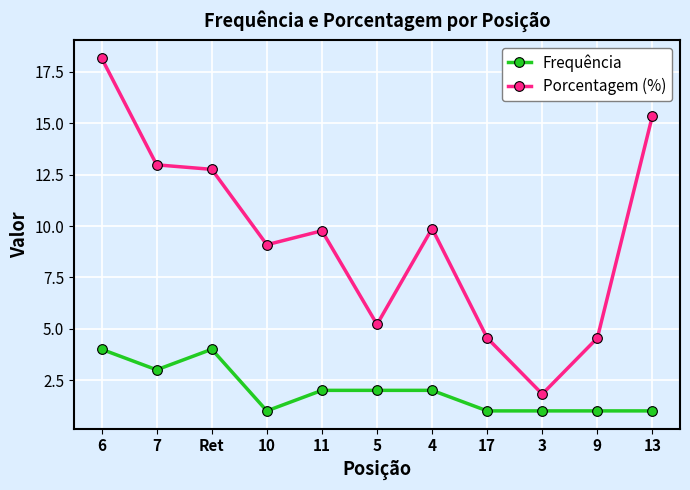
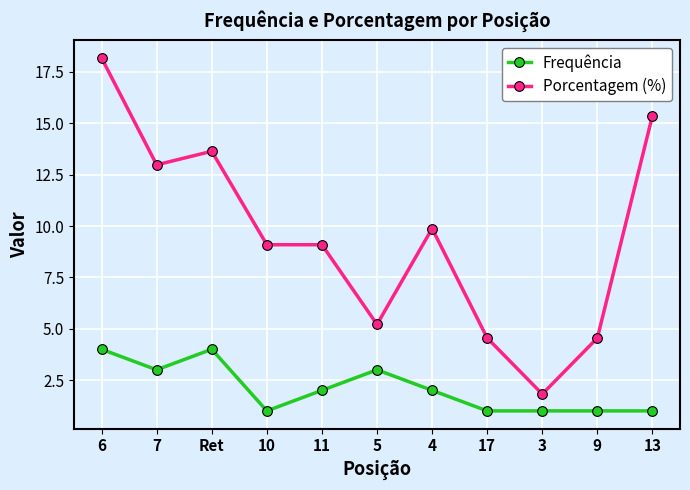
  {
    "Frequência": {
      "6": 4,
      "7": 3,
      "Ret": 4,
      "10": 1,
      "11": 2,
-     "5": 2,
+     "5": 3,
      "4": 2,
      "17": 1,
      "3": 1,
      "9": 1,
      "13": 1
    },
    "Porcentagem (%)": {
      "6": 18.2,
      "7": 13.0,
-     "Ret": 12.8,
+     "Ret": 13.6,
      "10": 9.1,
-     "11": 9.8,
+     "11": 9.1,
      "5": 5.2,
      "4": 9.9,
      "17": 4.6,
      "3": 1.8,
      "9": 4.6,
      "13": 15.4
    }
  }
